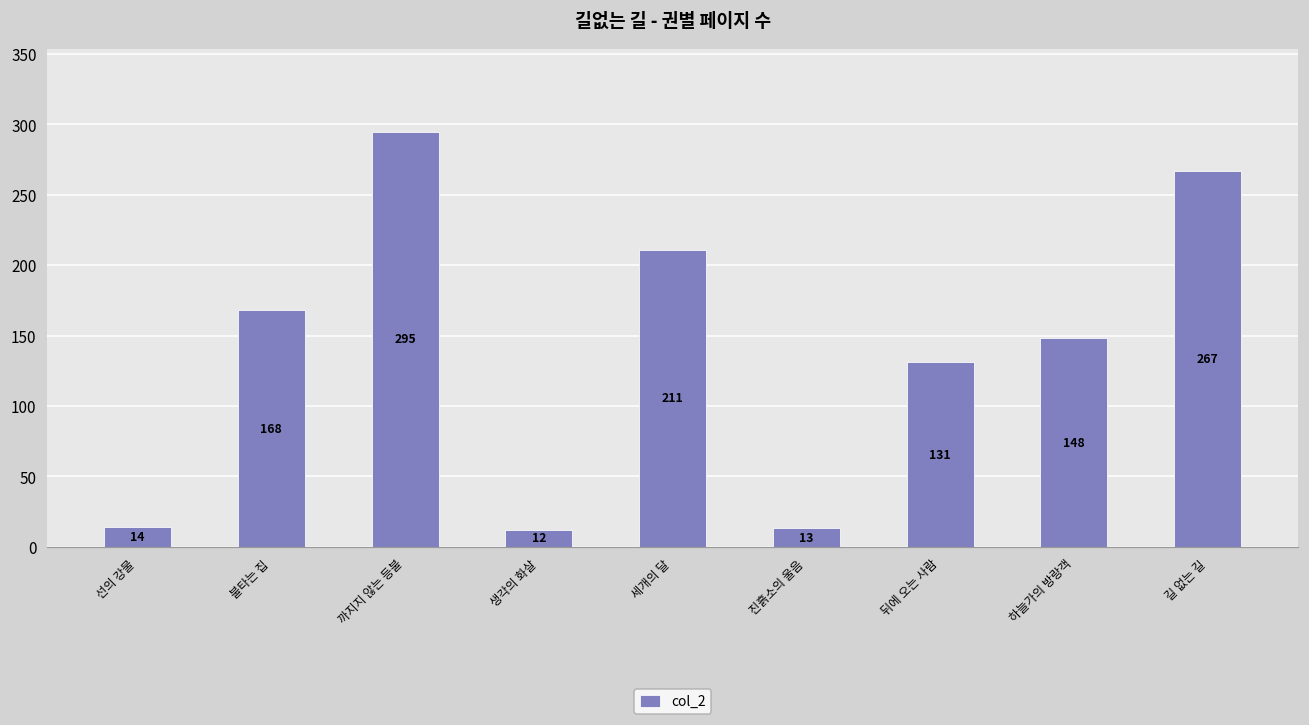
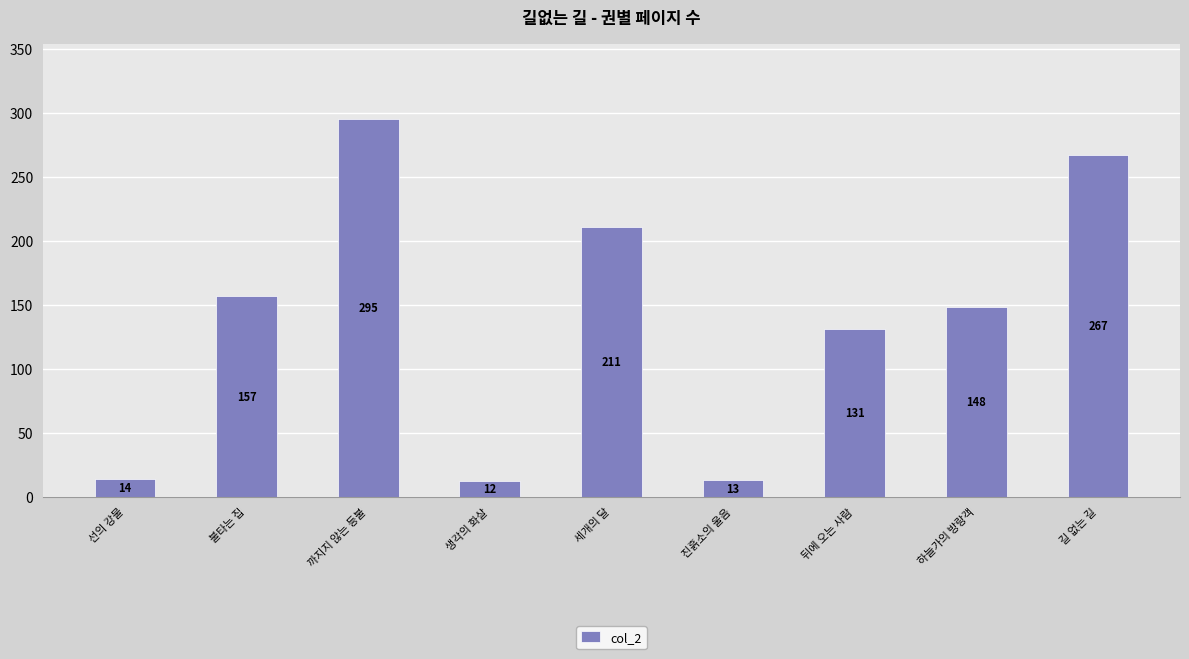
  {
    "선의 강물": 14,
-   "불타는 집": 168,
+   "불타는 집": 157,
    "까지지 않는 등불": 295,
    "생각의 화살": 12,
    "세개의 달": 211,
    "진흙소의 울음": 13,
    "뒤에 오는 사람": 131,
    "하늘가의 방랑객": 148,
    "길 없는 길": 267
  }
